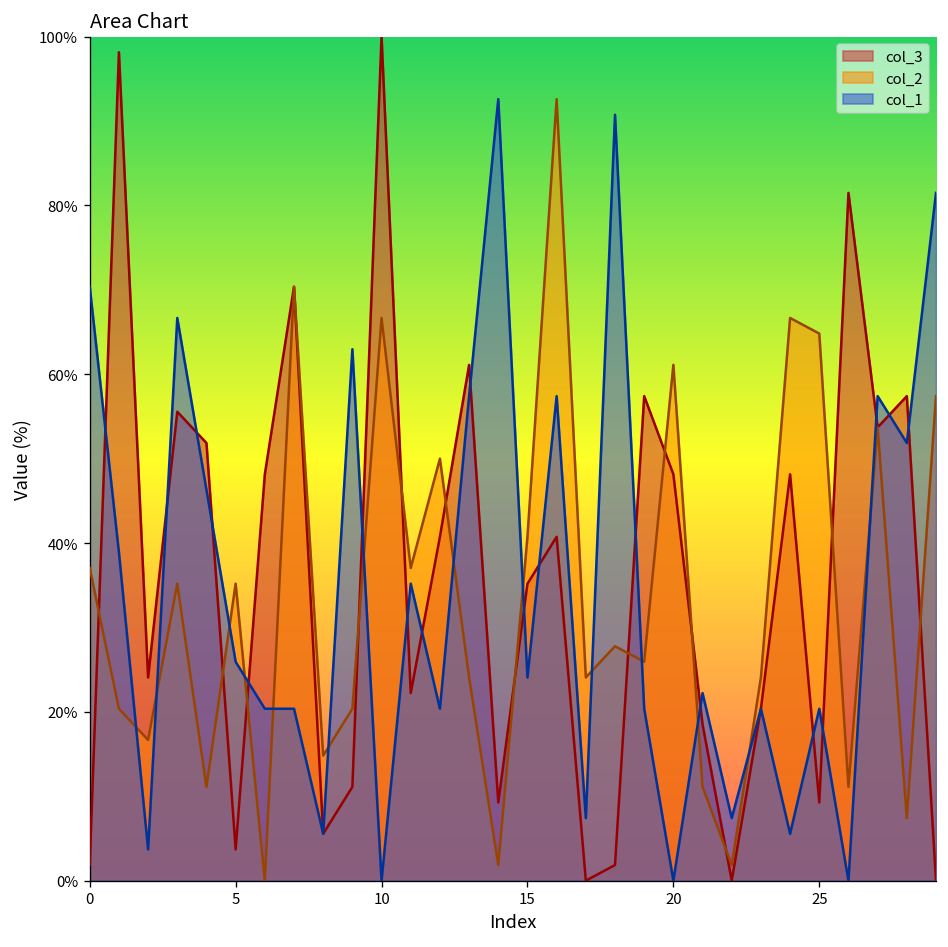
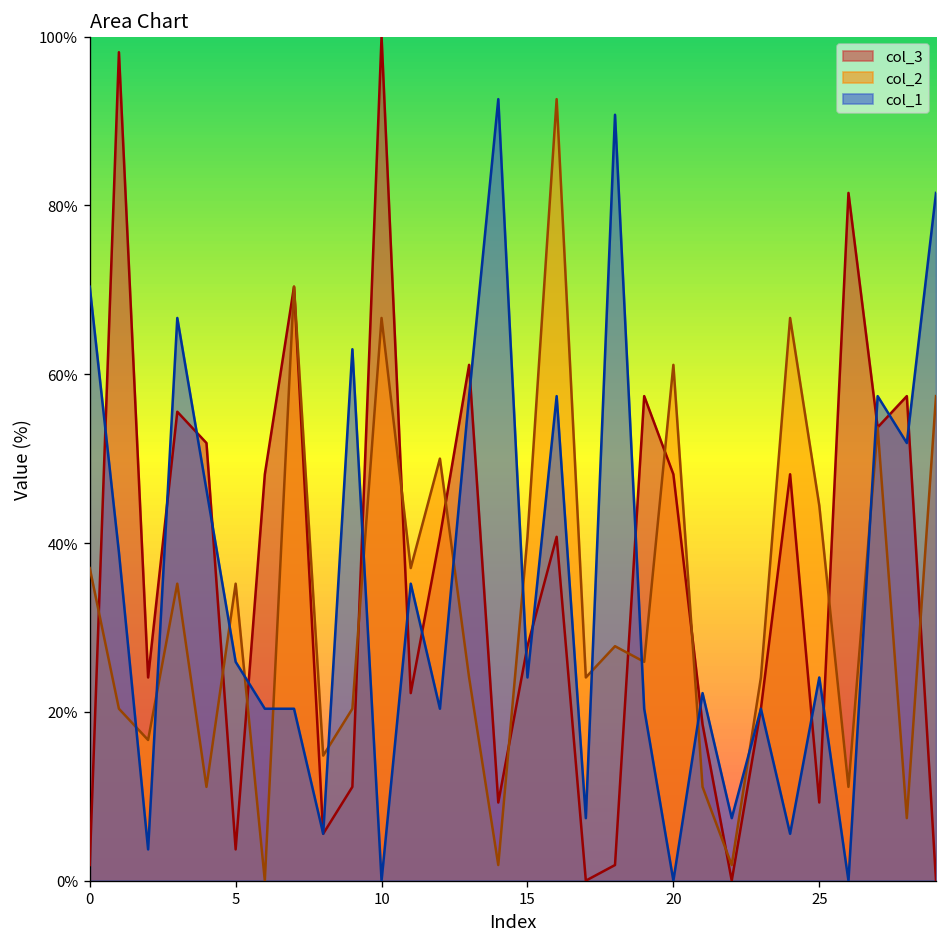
  {
    "col_3": {
      "0": "2%",
      "5": "4%",
      "10": "100%",
-     "15": "35%",
+     "15": "28%",
      "20": "48%",
      "25": "9%"
    },
    "col_2": {
      "0": "37%",
      "5": "35%",
      "10": "67%",
      "15": "41%",
      "20": "61%",
-     "25": "65%"
+     "25": "44%"
    },
    "col_1": {
      "0": "70%",
      "5": "26%",
      "10": "0%",
      "15": "24%",
      "20": "0%",
-     "25": "20%"
+     "25": "24%"
    }
  }
